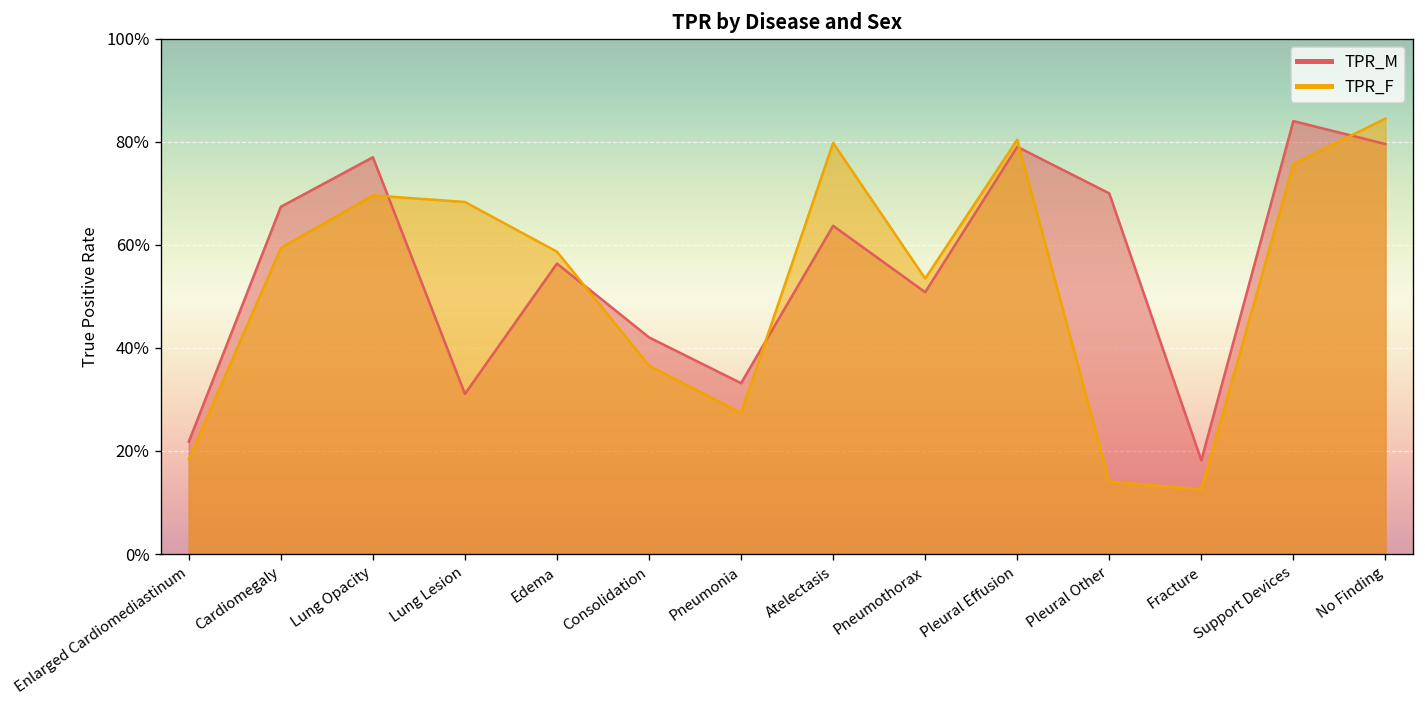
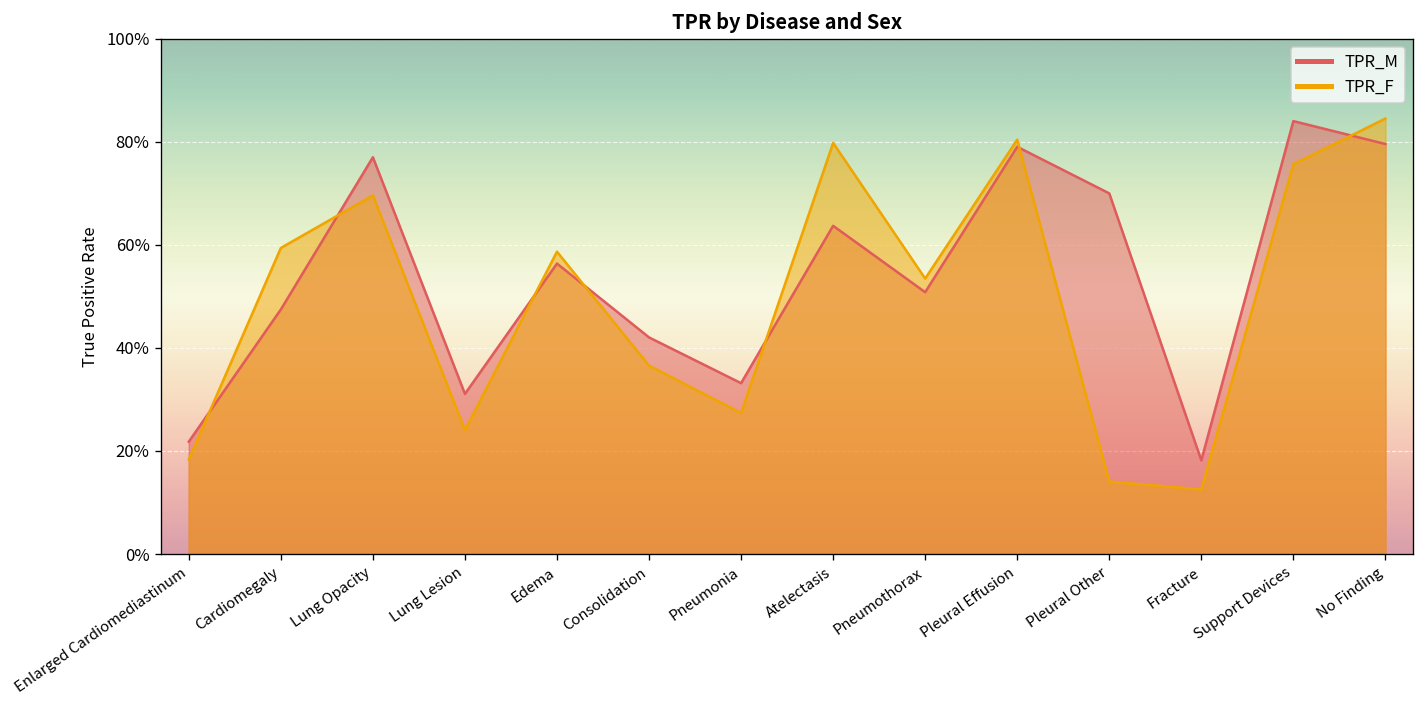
  {
    "TPR_M": {
      "Enlarged Cardiomediastinum": "22%",
-     "Cardiomegaly": "67%",
+     "Cardiomegaly": "47%",
      "Lung Opacity": "77%",
      "Lung Lesion": "31%",
      "Edema": "56%",
      "Consolidation": "42%",
      "Pneumonia": "33%",
      "Atelectasis": "64%",
      "Pneumothorax": "51%",
      "Pleural Effusion": "79%",
      "Pleural Other": "70%",
      "Fracture": "18%",
      "Support Devices": "84%",
      "No Finding": "80%"
    },
    "TPR_F": {
      "Enlarged Cardiomediastinum": "18%",
      "Cardiomegaly": "59%",
      "Lung Opacity": "70%",
-     "Lung Lesion": "68%",
+     "Lung Lesion": "24%",
      "Edema": "59%",
      "Consolidation": "37%",
      "Pneumonia": "27%",
      "Atelectasis": "80%",
      "Pneumothorax": "53%",
      "Pleural Effusion": "80%",
      "Pleural Other": "14%",
      "Fracture": "13%",
      "Support Devices": "76%",
      "No Finding": "85%"
    }
  }
